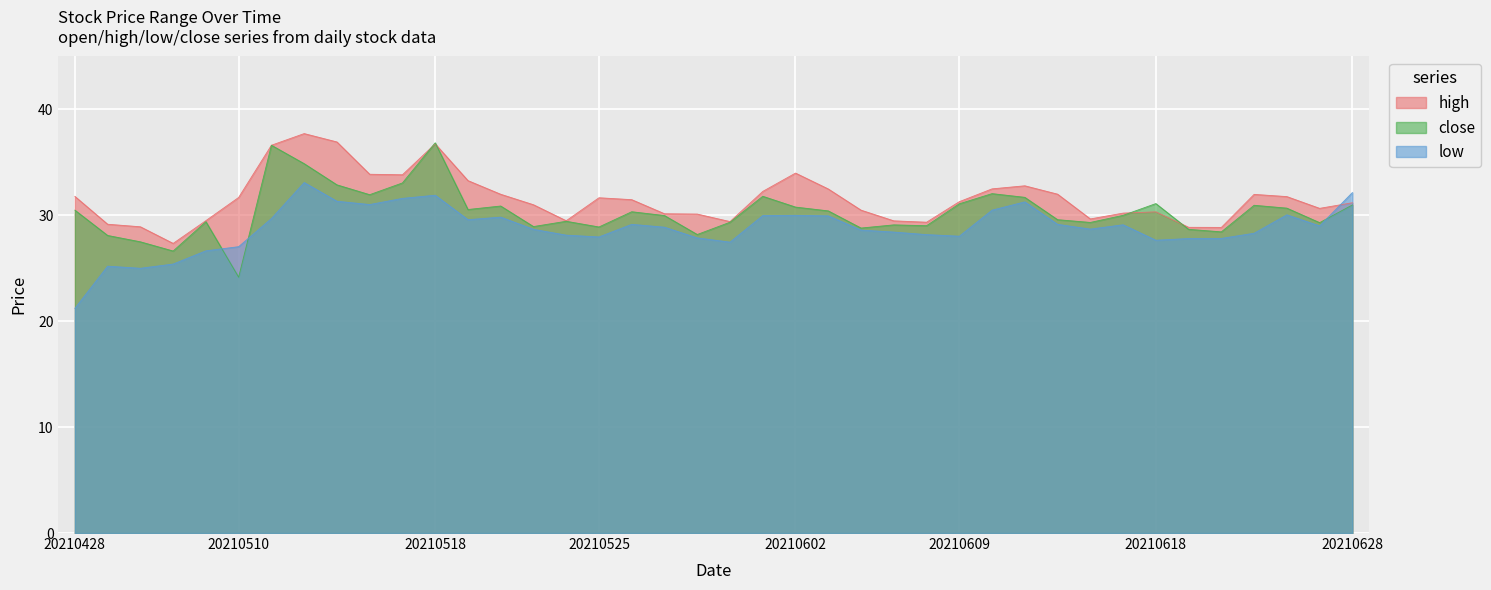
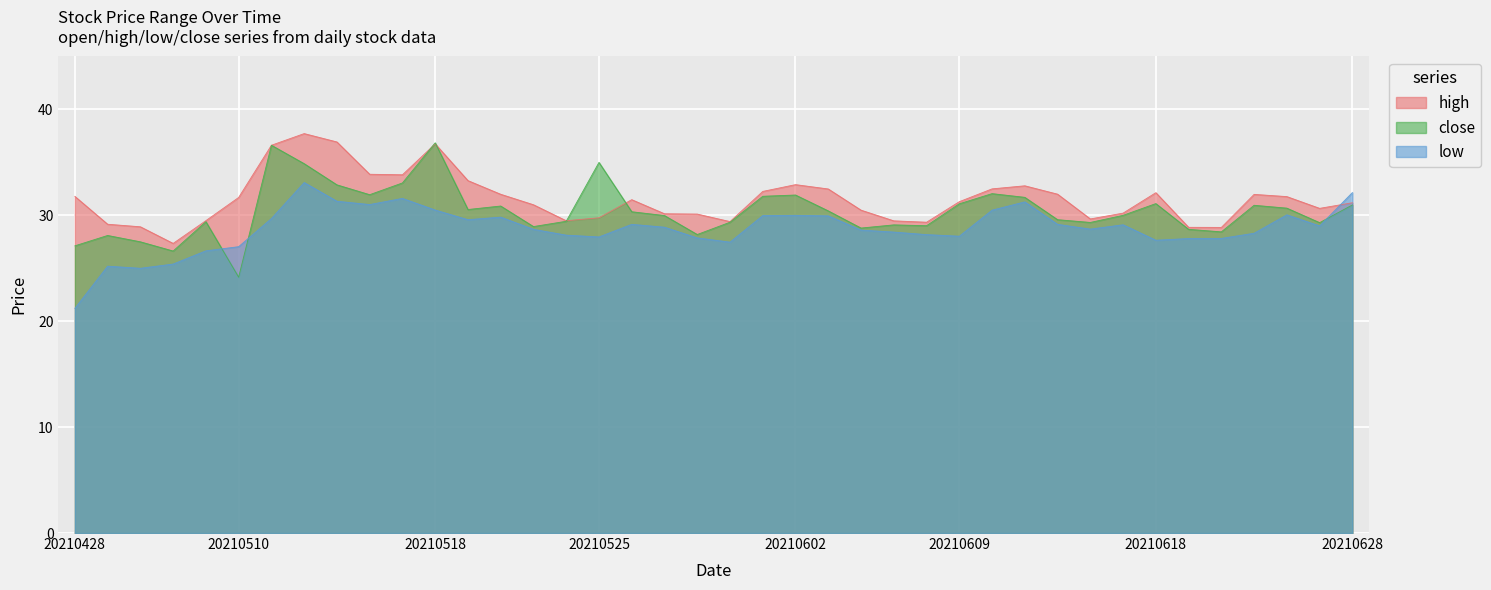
  {
    "high": {
      "20210428": 31.8,
      "20210510": 31.7,
-     "20210525": 31.7,
-     "20210602": 34.0,
-     "20210618": 30.3
+     "20210525": 29.8,
+     "20210602": 32.9,
+     "20210618": 32.1
    },
    "close": {
-     "20210428": 30.5,
+     "20210428": 27.1,
      "20210510": 24.2,
-     "20210525": 28.9,
-     "20210602": 30.8,
+     "20210525": 35.0,
+     "20210602": 31.9,
      "20210618": 31.1
    },
    "low": {
      "20210428": 21.2,
      "20210510": 27.0,
-     "20210518": 31.9,
+     "20210518": 30.5,
      "20210525": 28.0,
      "20210602": 30.0,
      "20210609": 28.0,
      "20210618": 27.7,
      "20210628": 32.2
    }
  }
